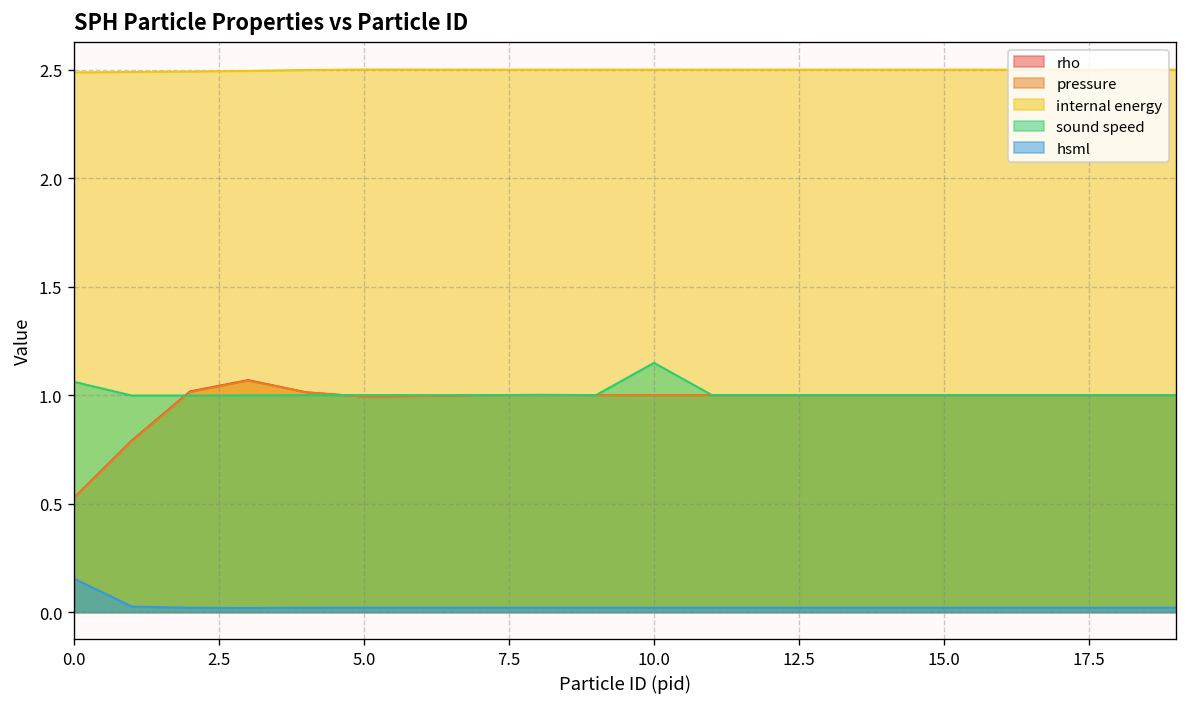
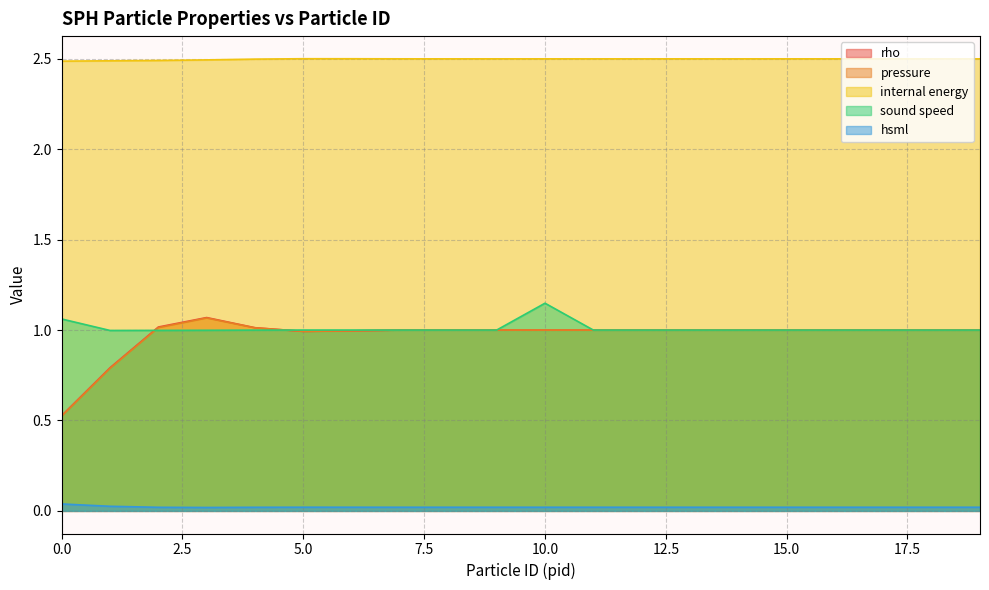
  {
    "sound speed": {
      "0.0": 1.06,
      "10.0": 1.15
    },
    "hsml": {
-     "0.0": 0.15,
+     "0.0": 0.04,
      "5.0": 0.02,
      "10.0": 0.02,
      "15.0": 0.02
    }
  }
